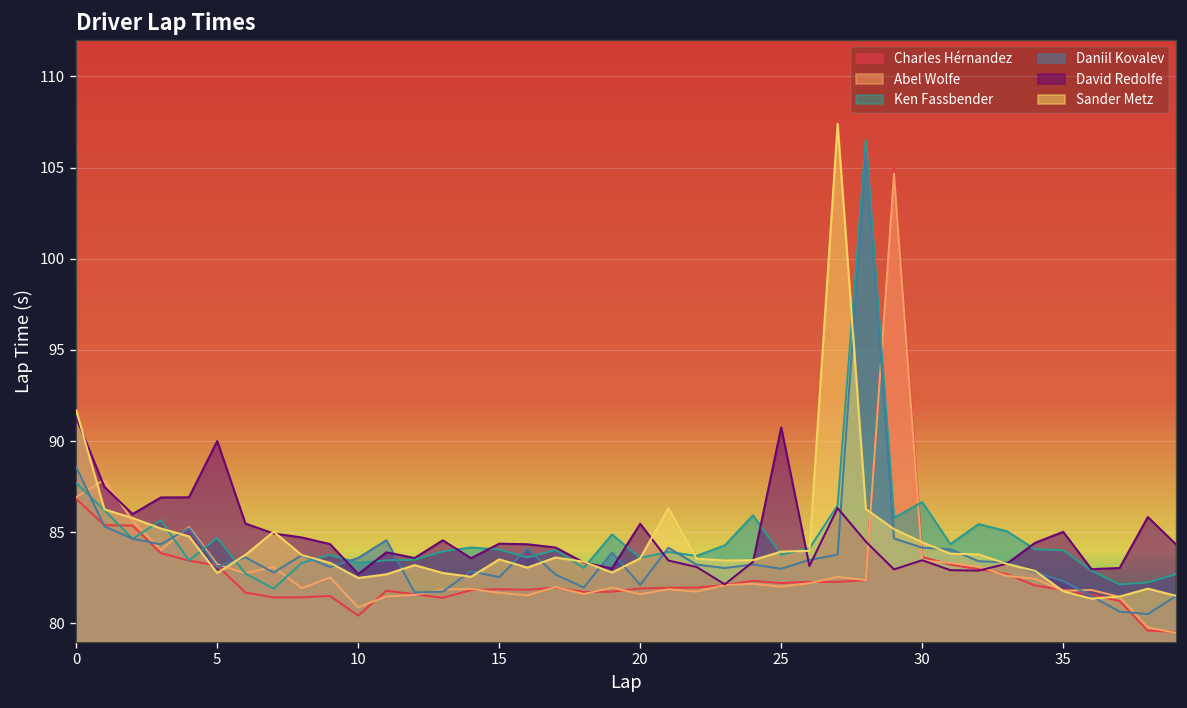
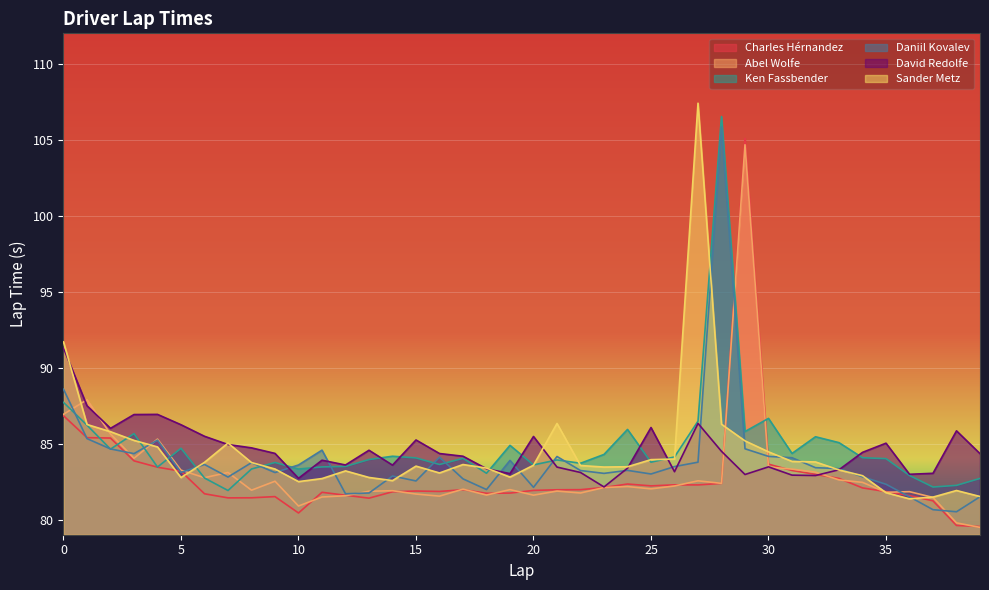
  {
    "Charles Hérnandez": {
      "10": 80.4,
      "15": 81.9,
      "20": 81.9,
      "25": 82.2,
      "30": 83.6
    },
    "David Redolfe": {
      "0": 91.3,
-     "5": 90.0,
+     "5": 86.2,
      "10": 82.7,
-     "15": 84.4,
+     "15": 85.2,
      "20": 85.5,
-     "25": 90.8,
+     "25": 86.1,
      "35": 85.0
    }
  }
